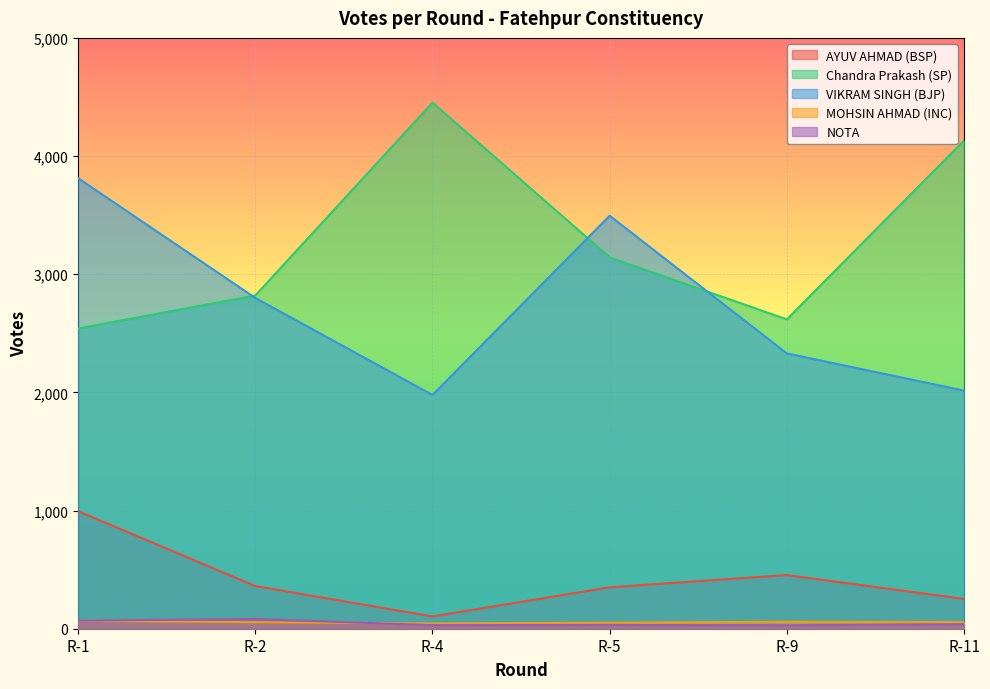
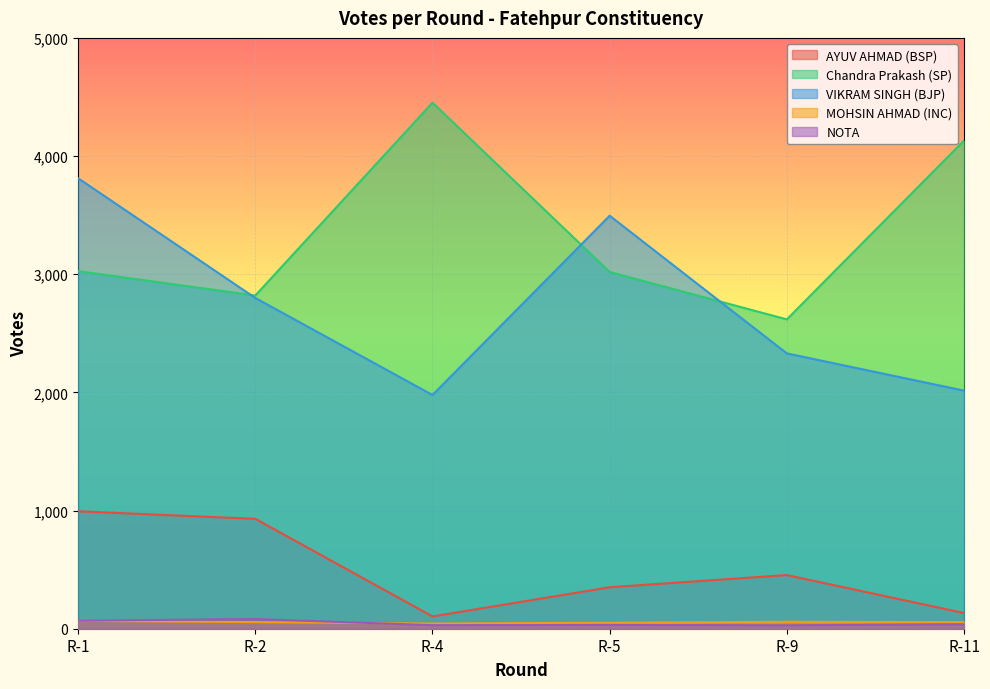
  {
    "AYUV AHMAD (BSP)": {
      "R-1": "990",
-     "R-2": "360",
+     "R-2": "930",
      "R-4": "100",
      "R-5": "350",
      "R-9": "450",
-     "R-11": "250"
+     "R-11": "130"
    },
    "Chandra Prakash (SP)": {
-     "R-1": "2,540",
+     "R-1": "3,030",
      "R-4": "4,450",
-     "R-5": "3,140",
+     "R-5": "3,020",
      "R-9": "2,620",
      "R-11": "4,130"
    },
    "VIKRAM SINGH (BJP)": {
      "R-1": "3,810",
      "R-4": "1,980",
      "R-5": "3,500",
      "R-9": "2,330",
      "R-11": "2,020"
    },
    "MOHSIN AHMAD (INC)": {
      "R-2": "60",
      "R-9": "60"
    },
    "NOTA": {
      "R-2": "80",
      "R-9": "30"
    }
  }
